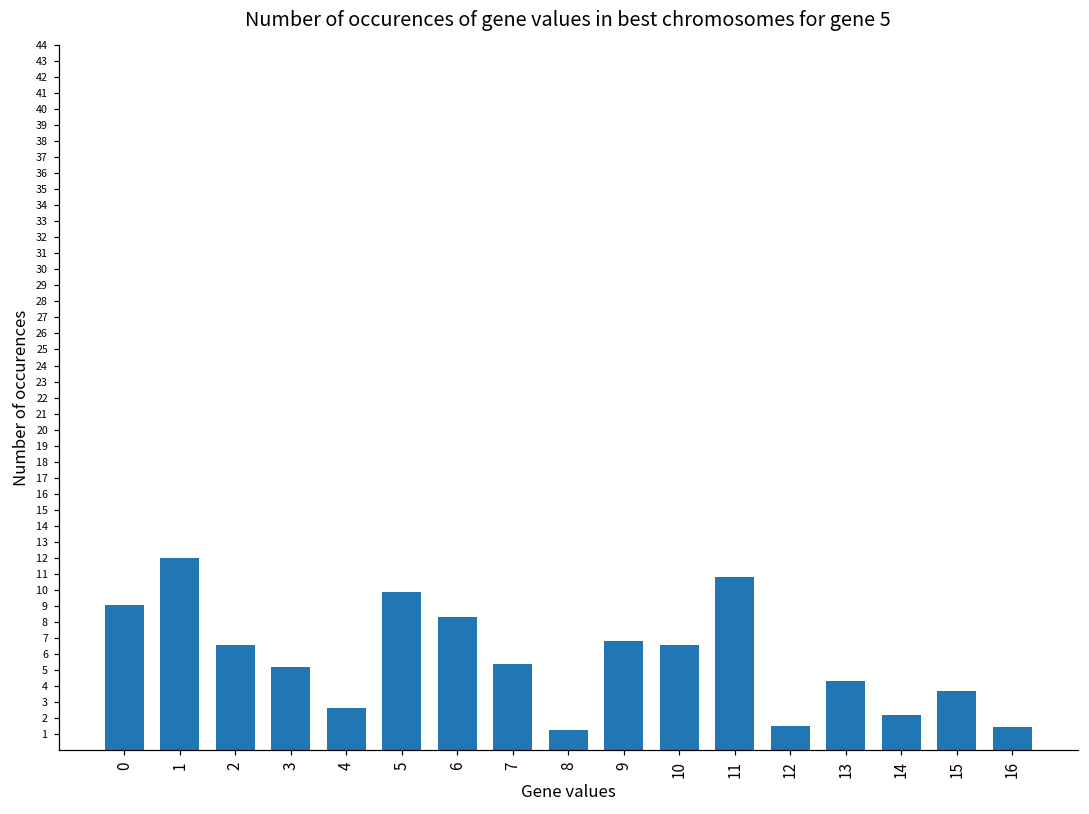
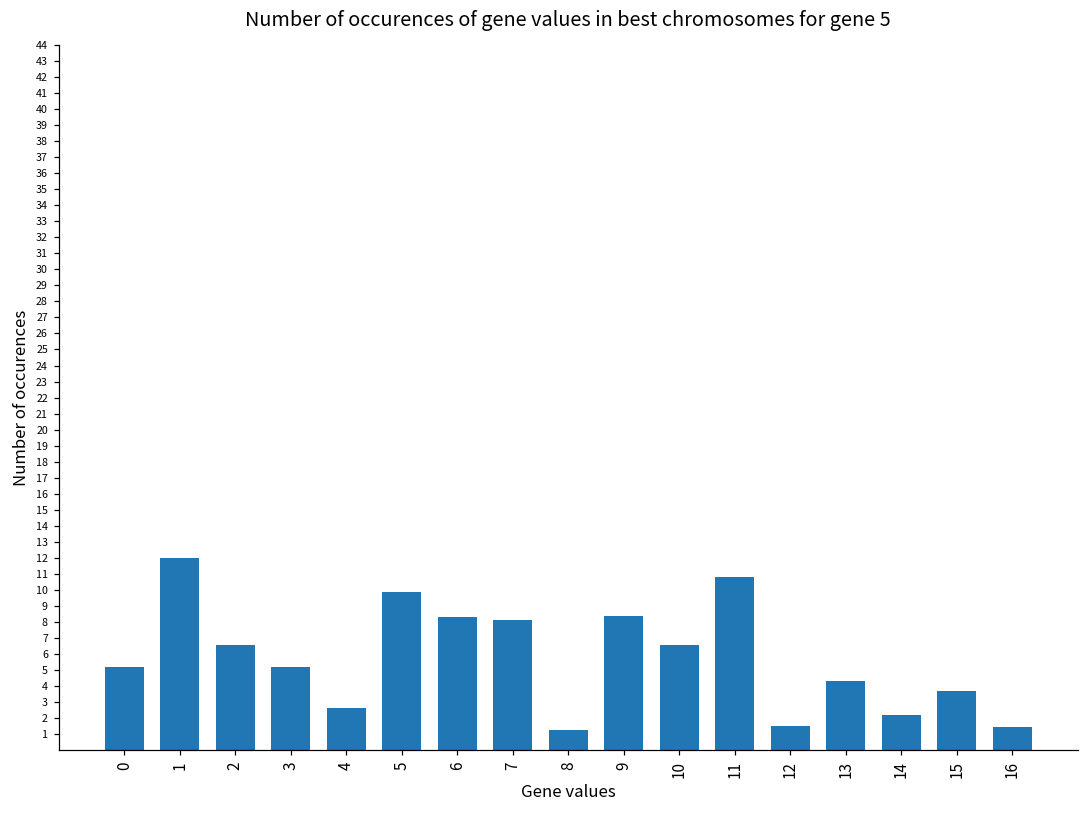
  {
-   "0": 9.1,
+   "0": 5.2,
    "1": 12.0,
    "2": 6.5,
    "3": 5.2,
    "4": 2.6,
    "5": 9.9,
    "6": 8.3,
-   "7": 5.4,
+   "7": 8.2,
    "8": 1.3,
-   "9": 6.9,
+   "9": 8.4,
    "10": 6.6,
    "11": 10.8,
    "12": 1.5,
    "13": 4.3,
    "14": 2.2,
    "15": 3.7,
    "16": 1.5
  }
